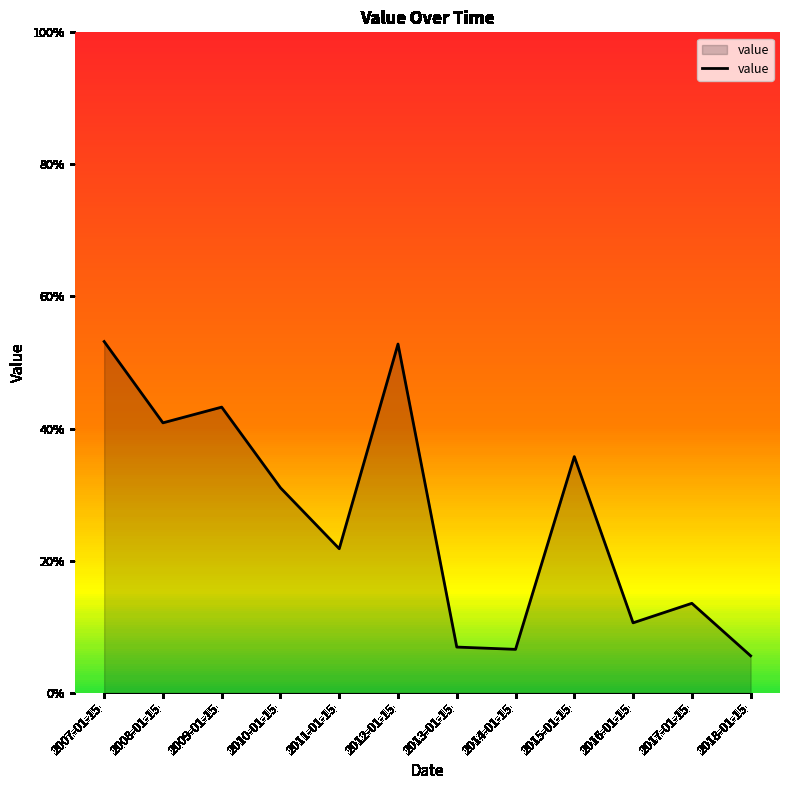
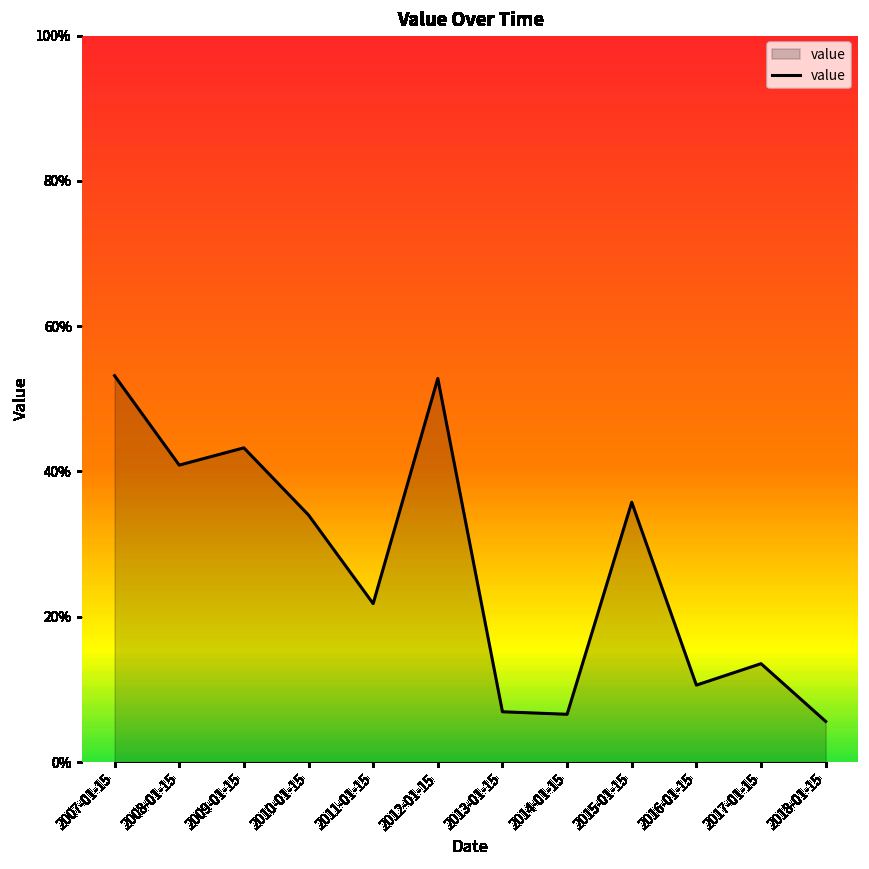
  {
    "2007-01-15": "53%",
    "2008-01-15": "41%",
    "2009-01-15": "43%",
-   "2010-01-15": "31%",
+   "2010-01-15": "34%",
    "2011-01-15": "22%",
    "2012-01-15": "53%",
    "2013-01-15": "7%",
    "2014-01-15": "7%",
    "2015-01-15": "36%",
    "2016-01-15": "11%",
    "2017-01-15": "14%",
    "2018-01-15": "6%"
  }
